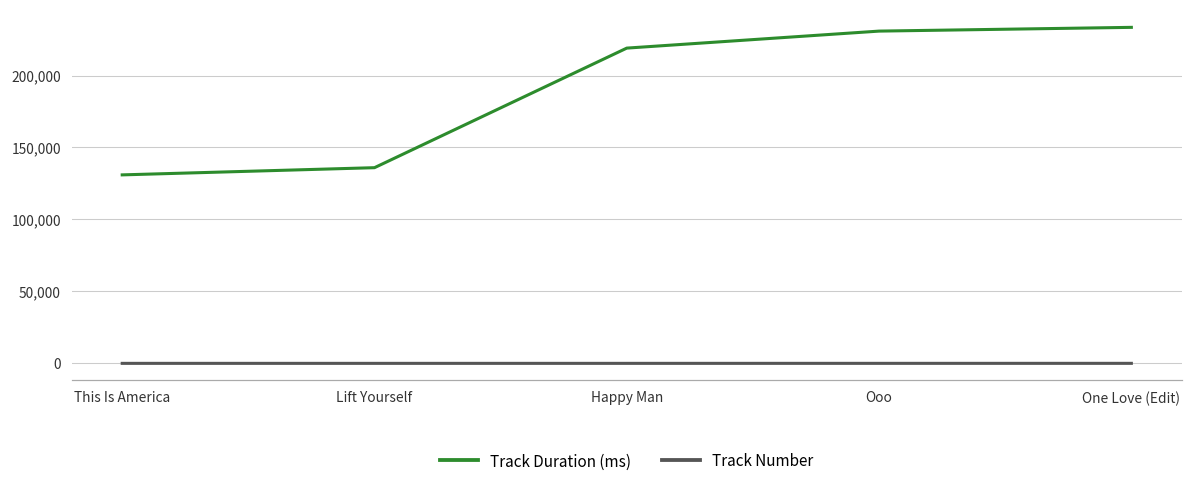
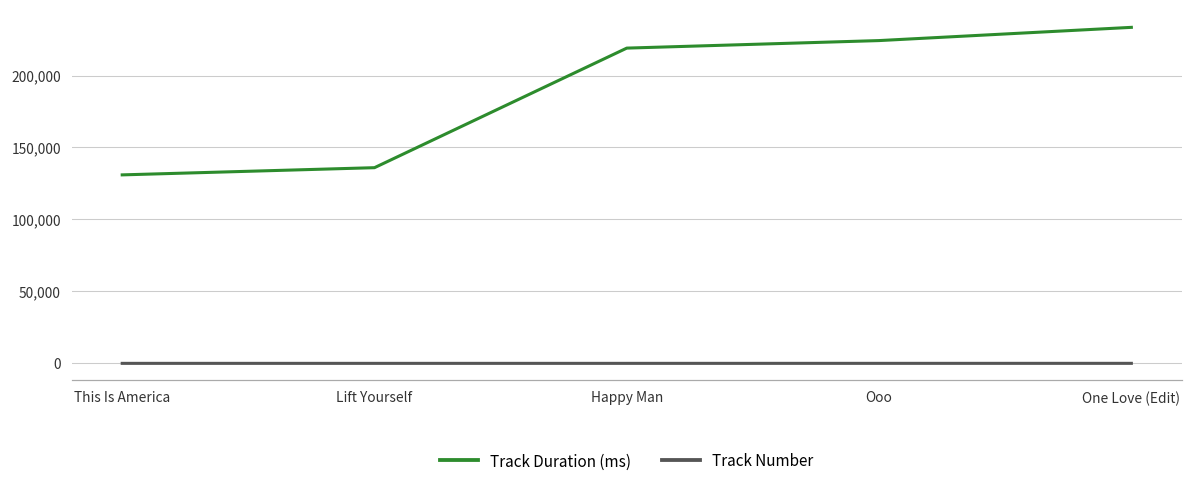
  {
    "Track Duration (ms)": {
      "This Is America": "131,000",
      "Lift Yourself": "136,000",
      "Happy Man": "219,000",
-     "Ooo": "231,000",
+     "Ooo": "224,000",
      "One Love (Edit)": "233,000"
    },
    "Track Number": {
      "This Is America": "0",
      "Lift Yourself": "0",
      "Happy Man": "0",
      "Ooo": "0",
      "One Love (Edit)": "0"
    }
  }
